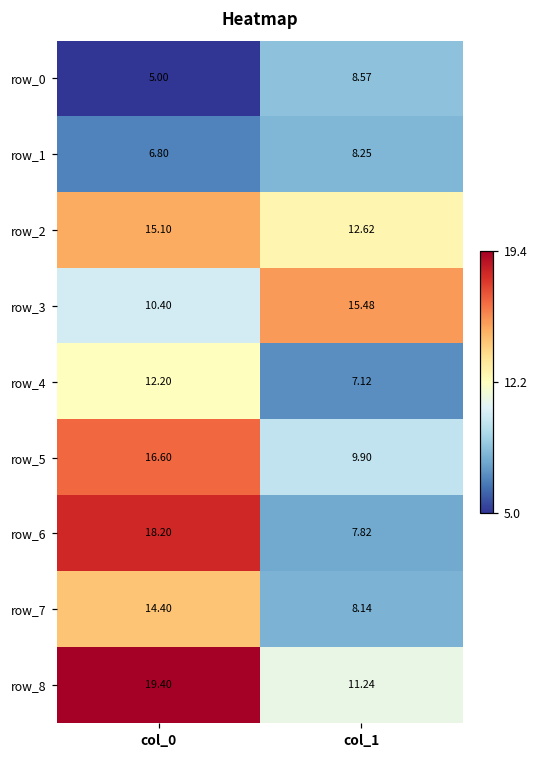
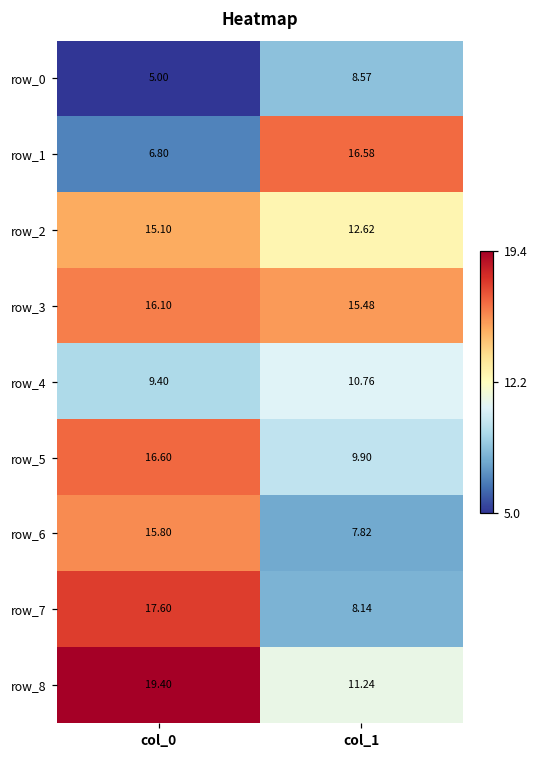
  {
    "row_0": {
      "col_0": 5.00,
      "col_1": 8.57
    },
    "row_1": {
      "col_0": 6.80,
-     "col_1": 8.25
+     "col_1": 16.58
    },
    "row_2": {
      "col_0": 15.10,
      "col_1": 12.62
    },
    "row_3": {
-     "col_0": 10.40,
+     "col_0": 16.10,
      "col_1": 15.48
    },
    "row_4": {
-     "col_0": 12.20,
-     "col_1": 7.12
+     "col_0": 9.40,
+     "col_1": 10.76
    },
    "row_5": {
      "col_0": 16.60,
      "col_1": 9.90
    },
    "row_6": {
-     "col_0": 18.20,
+     "col_0": 15.80,
      "col_1": 7.82
    },
    "row_7": {
-     "col_0": 14.40,
+     "col_0": 17.60,
      "col_1": 8.14
    },
    "row_8": {
      "col_0": 19.40,
      "col_1": 11.24
    }
  }
